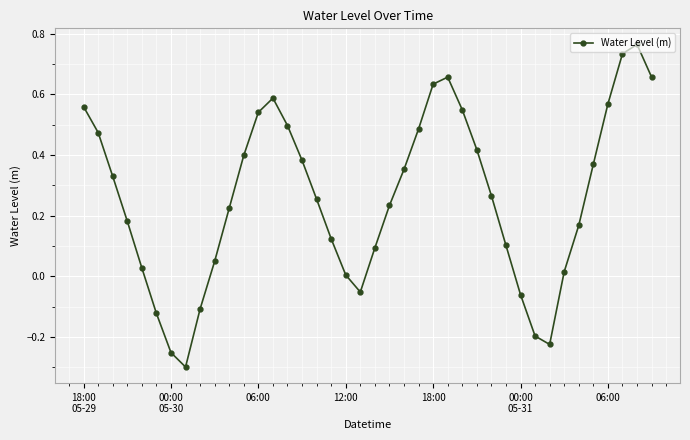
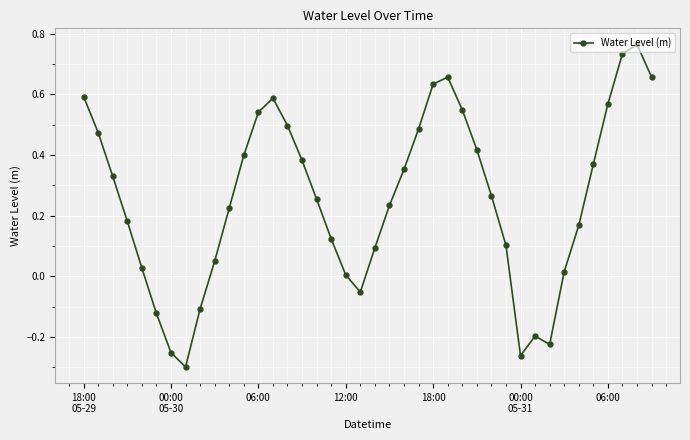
  {
-   "18:00 05-29": 0.56,
+   "18:00 05-29": 0.59,
    "00:00 05-30": -0.25,
    "12:00": 0.00,
    "18:00": 0.63,
-   "00:00 05-31": -0.06
+   "00:00 05-31": -0.26
  }
